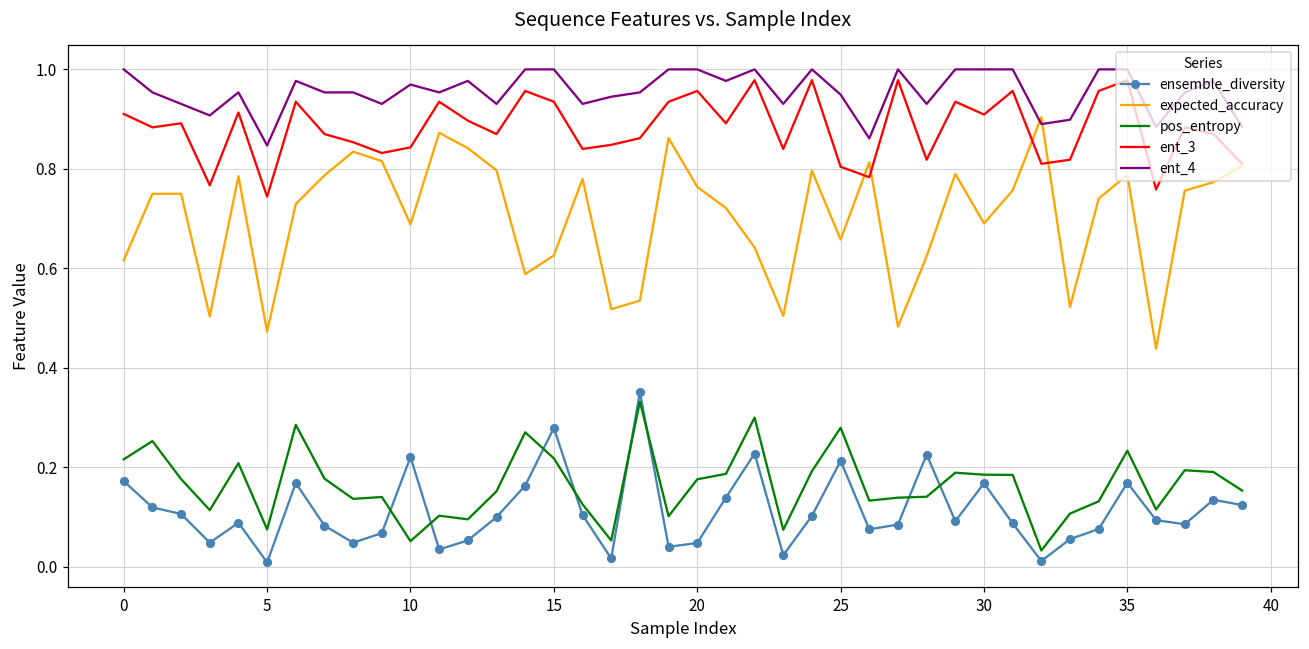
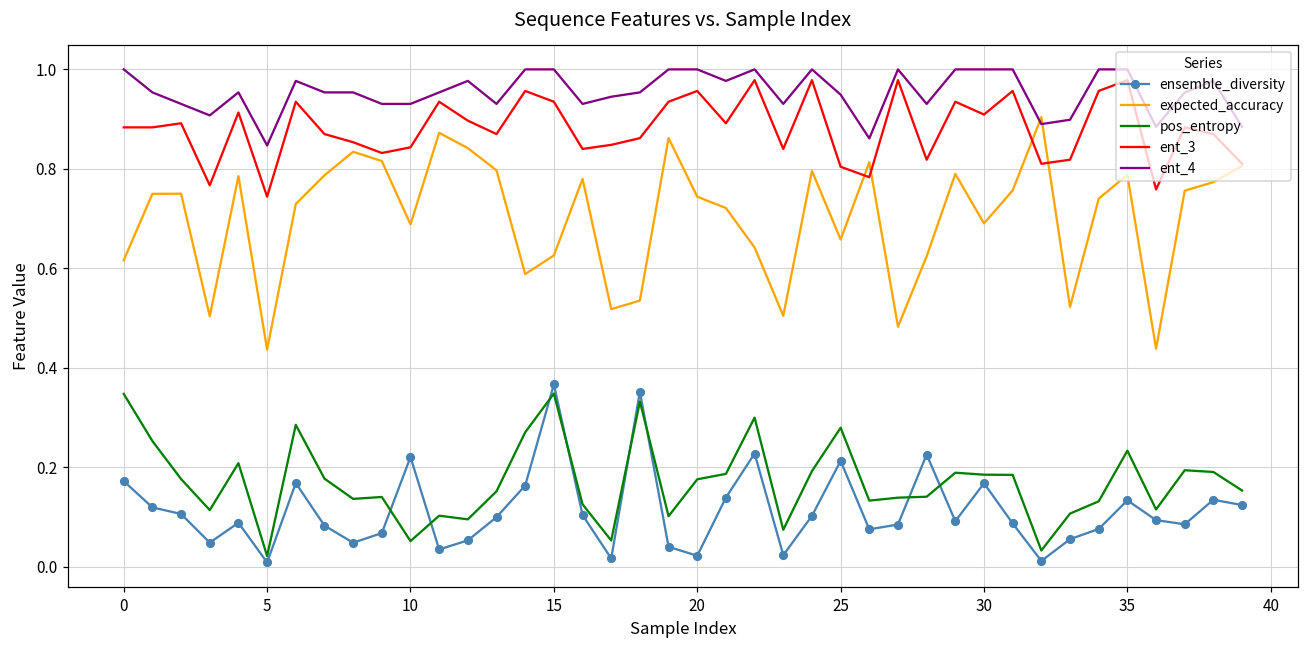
  {
    "ensemble_diversity": {
      "0": 0.17,
      "5": 0.01,
      "10": 0.22,
-     "15": 0.28,
-     "20": 0.05,
+     "15": 0.37,
+     "20": 0.02,
      "25": 0.21,
      "30": 0.17,
-     "35": 0.17
+     "35": 0.13
    },
    "expected_accuracy": {
      "0": 0.62,
-     "5": 0.47,
+     "5": 0.44,
      "10": 0.69,
      "15": 0.63,
-     "20": 0.76,
+     "20": 0.74,
      "25": 0.66,
      "30": 0.69
    },
    "pos_entropy": {
-     "0": 0.22,
-     "5": 0.07,
+     "0": 0.35,
+     "5": 0.02,
      "10": 0.05,
-     "15": 0.22,
+     "15": 0.35,
      "20": 0.18,
      "25": 0.28,
      "30": 0.18,
      "35": 0.23
    },
    "ent_3": {
-     "0": 0.91,
+     "0": 0.88,
      "5": 0.74,
      "10": 0.84,
      "15": 0.93,
      "20": 0.96,
      "25": 0.80,
      "30": 0.91
    },
    "ent_4": {
      "0": 1.00,
      "5": 0.85,
-     "10": 0.97,
+     "10": 0.93,
      "15": 1.00,
      "20": 1.00,
      "25": 0.95,
      "30": 1.00
    }
  }
